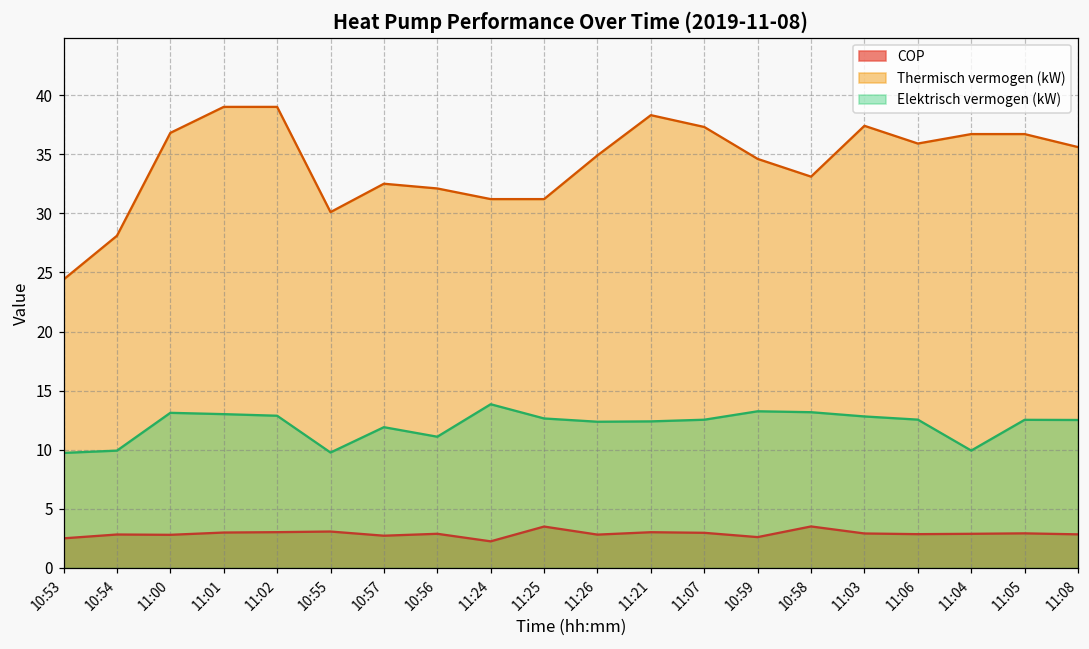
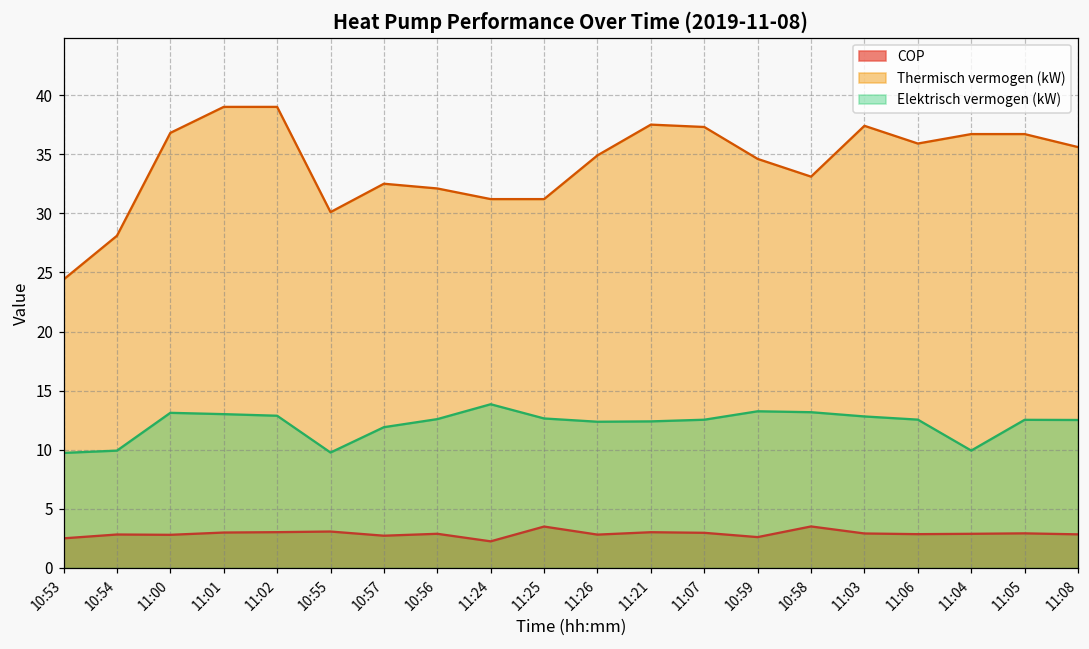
  {
    "COP": {
      "10:53": 2.5,
      "10:54": 2.8,
      "11:00": 2.8,
      "11:01": 3.0,
      "11:02": 3.0,
      "10:55": 3.1,
      "10:57": 2.7,
      "10:56": 2.9,
      "11:24": 2.3,
      "11:25": 3.5,
      "11:26": 2.8,
      "11:21": 3.0,
      "11:07": 3.0,
      "10:59": 2.6,
      "10:58": 3.5,
      "11:03": 2.9,
      "11:06": 2.9,
      "11:04": 2.9,
      "11:05": 2.9,
      "11:08": 2.8
    },
    "Thermisch vermogen (kW)": {
      "10:53": 24.4,
      "10:54": 28.1,
      "11:00": 36.8,
      "11:01": 39.0,
      "11:02": 39.0,
      "10:55": 30.1,
      "10:57": 32.5,
      "10:56": 32.1,
      "11:24": 31.2,
      "11:25": 31.2,
      "11:26": 34.9,
-     "11:21": 38.3,
+     "11:21": 37.5,
      "11:07": 37.3,
      "10:59": 34.6,
      "10:58": 33.1,
      "11:03": 37.4,
      "11:06": 35.9,
      "11:04": 36.7,
      "11:05": 36.7,
      "11:08": 35.6
    },
    "Elektrisch vermogen (kW)": {
      "10:53": 9.7,
      "10:54": 9.9,
      "11:00": 13.1,
      "11:01": 13.0,
      "11:02": 12.9,
      "10:55": 9.8,
      "10:57": 11.9,
-     "10:56": 11.1,
+     "10:56": 12.6,
      "11:24": 13.8,
      "11:25": 12.6,
      "11:26": 12.4,
      "11:21": 12.4,
      "11:07": 12.5,
      "10:59": 13.3,
      "10:58": 13.2,
      "11:03": 12.8,
      "11:06": 12.5,
      "11:04": 9.9,
      "11:05": 12.5,
      "11:08": 12.5
    }
  }
